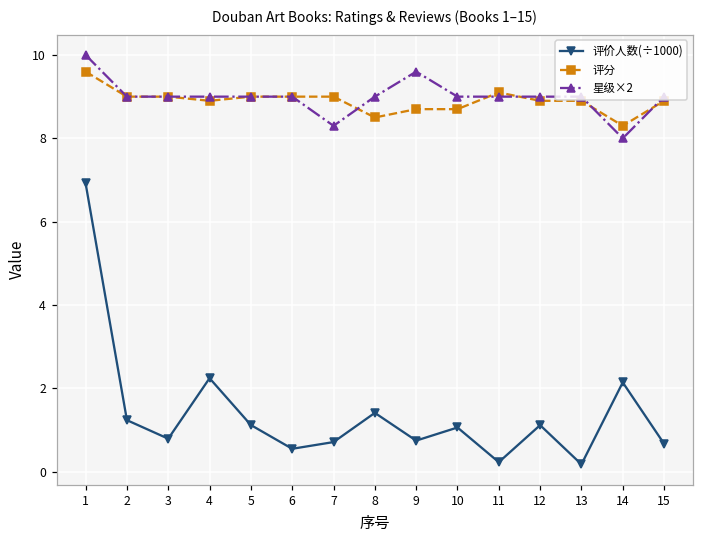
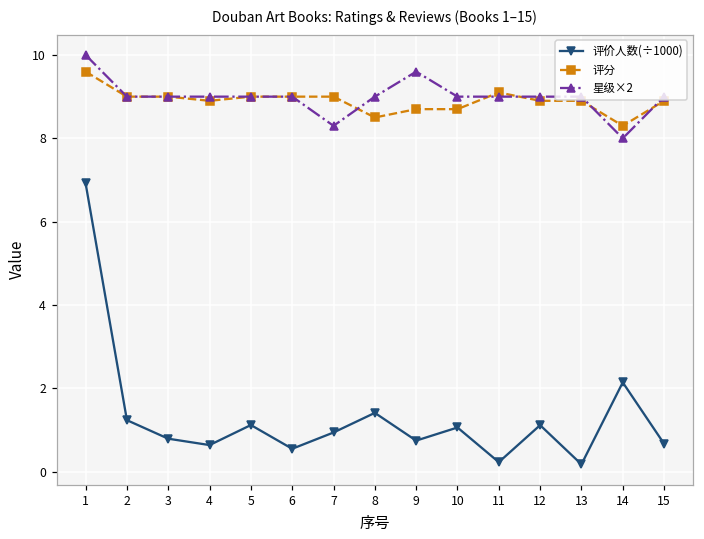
  {
    "评价人数(÷1000)": {
      "1": 6.9,
      "2": 1.2,
      "3": 0.8,
-     "4": 2.2,
+     "4": 0.6,
      "5": 1.1,
      "6": 0.5,
-     "7": 0.7,
+     "7": 0.9,
      "8": 1.4,
      "9": 0.7,
      "10": 1.1,
      "11": 0.2,
      "12": 1.1,
      "13": 0.2,
      "14": 2.1,
      "15": 0.7
    },
    "评分": {
      "1": 9.6,
      "4": 8.9,
      "7": 9.0,
      "8": 8.5,
      "9": 8.7,
      "10": 8.7,
      "11": 9.1,
      "12": 8.9,
      "13": 8.9,
      "14": 8.3,
      "15": 8.9
    },
    "星级×2": {
      "1": 10.0,
      "4": 9.0,
      "7": 8.3,
      "8": 9.0,
      "9": 9.6,
      "10": 9.0,
      "11": 9.0,
      "12": 9.0,
      "13": 9.0,
      "14": 8.0,
      "15": 9.0
    }
  }
